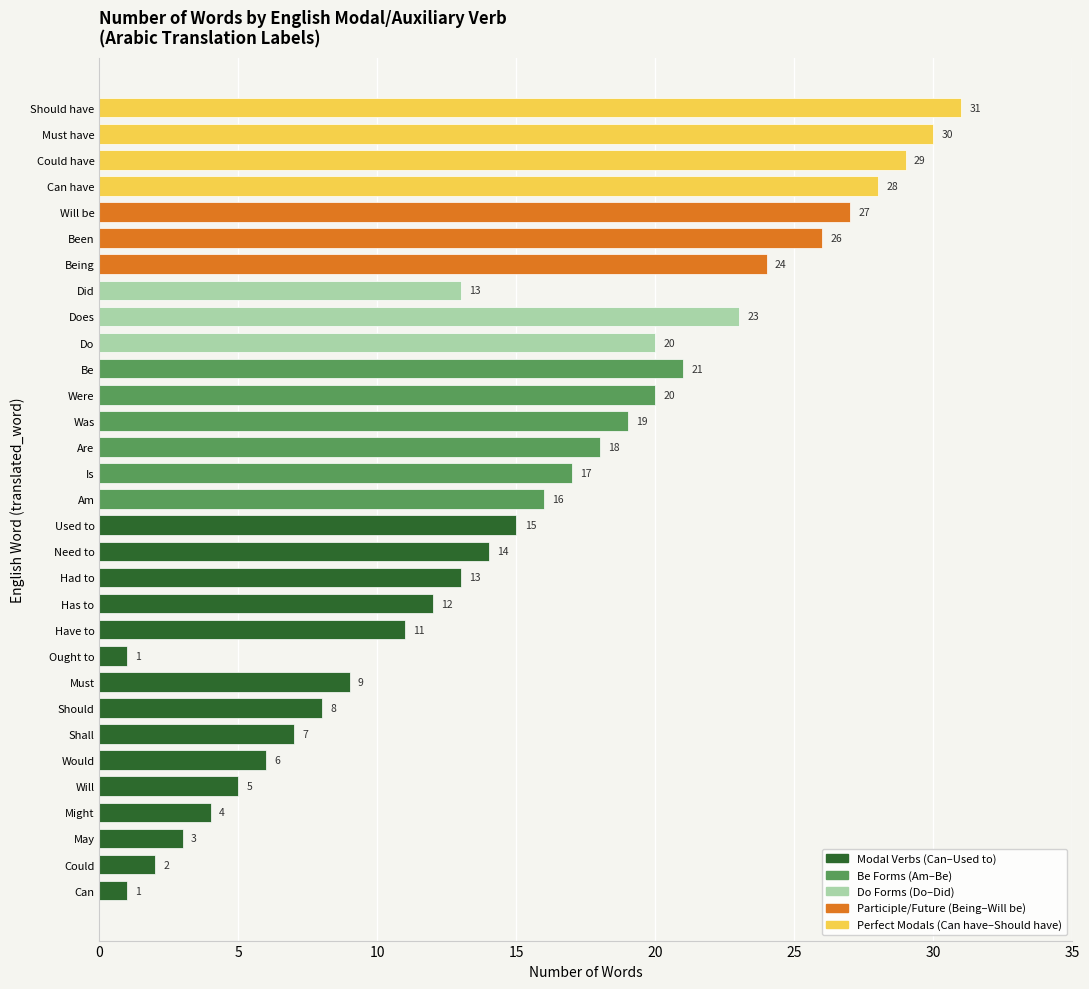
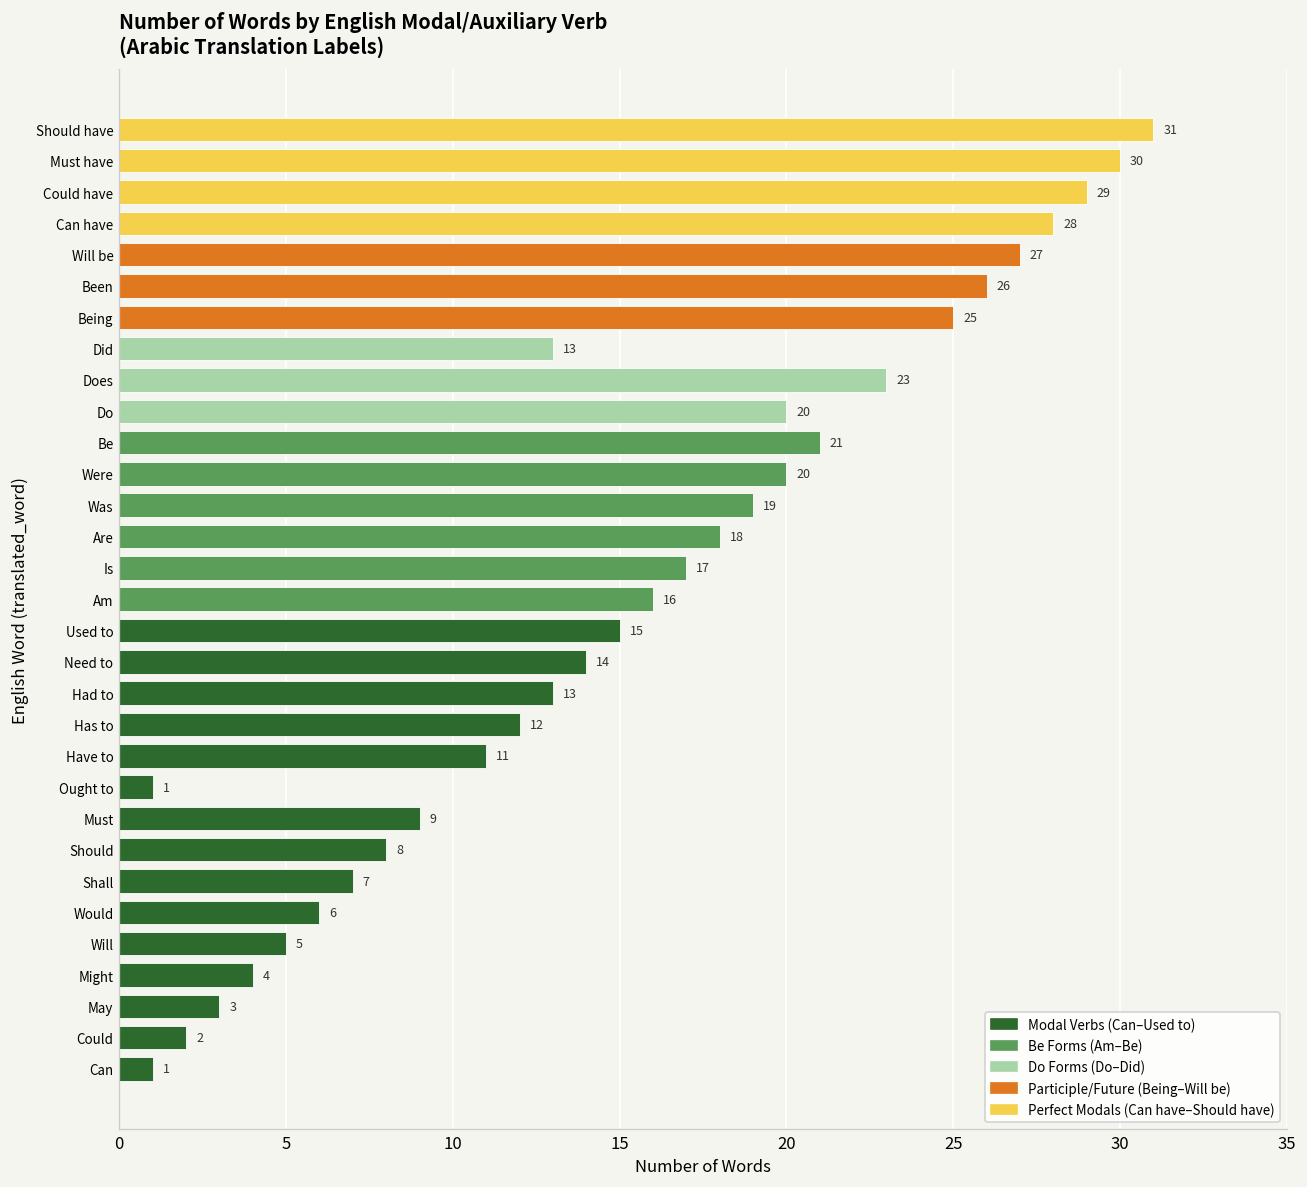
  {
    "Should have": 31,
    "Must have": 30,
    "Could have": 29,
    "Can have": 28,
    "Will be": 27,
    "Been": 26,
-   "Being": 24,
+   "Being": 25,
    "Did": 13,
    "Does": 23,
    "Do": 20,
    "Be": 21,
    "Were": 20,
    "Was": 19,
    "Are": 18,
    "Is": 17,
    "Am": 16,
    "Used to": 15,
    "Need to": 14,
    "Had to": 13,
    "Has to": 12,
    "Have to": 11,
    "Ought to": 1,
    "Must": 9,
    "Should": 8,
    "Shall": 7,
    "Would": 6,
    "Will": 5,
    "Might": 4,
    "May": 3,
    "Could": 2,
    "Can": 1
  }
